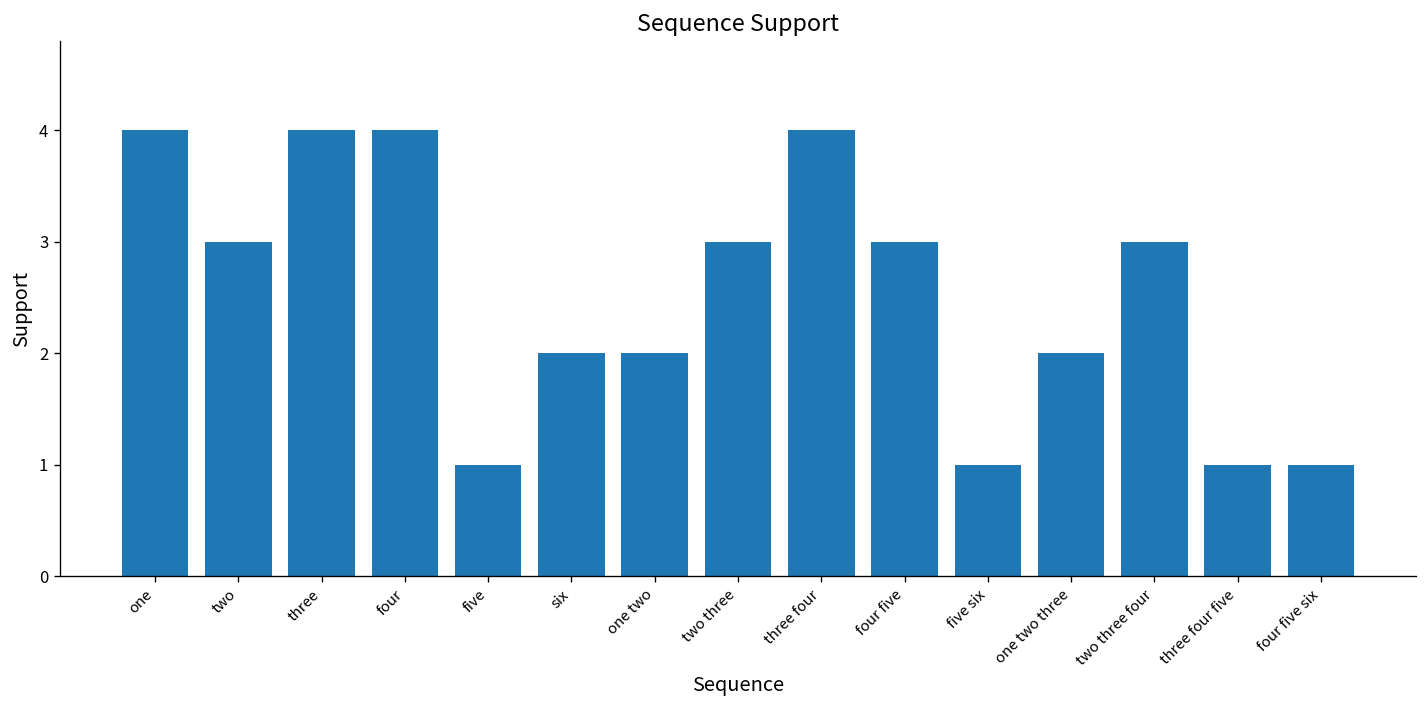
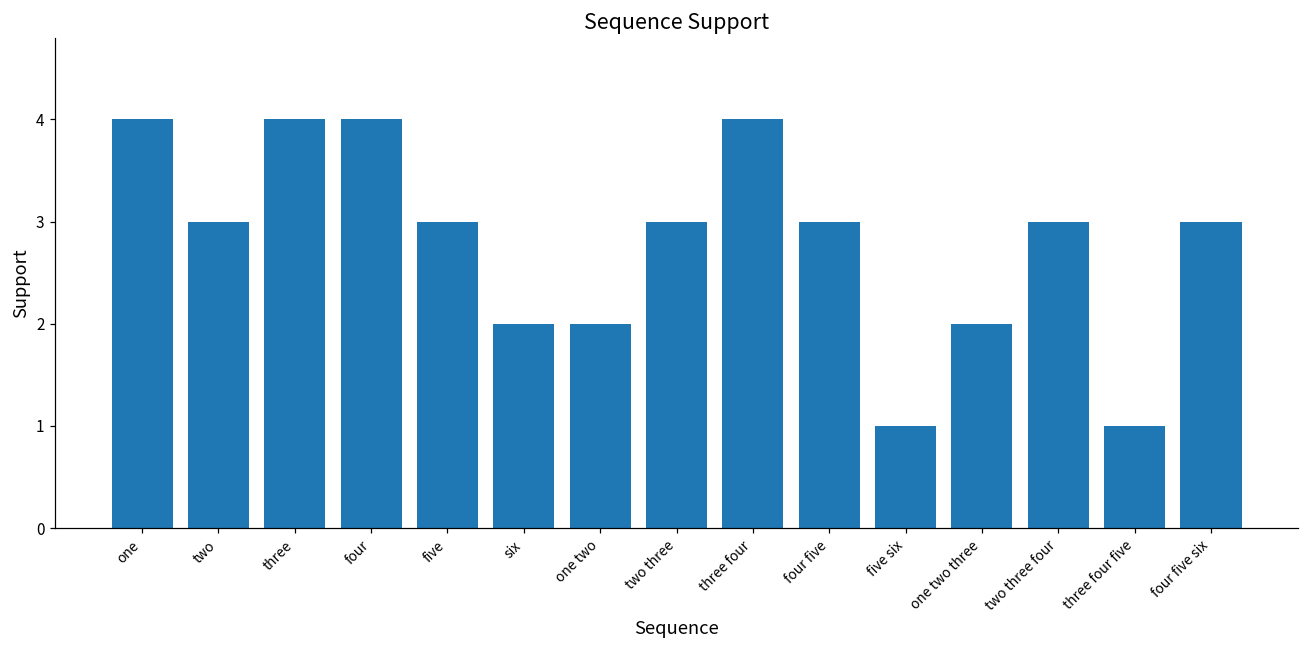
  {
    "one": 4,
    "two": 3,
    "three": 4,
    "four": 4,
-   "five": 1,
+   "five": 3,
    "six": 2,
    "one two": 2,
    "two three": 3,
    "three four": 4,
    "four five": 3,
    "five six": 1,
    "one two three": 2,
    "two three four": 3,
    "three four five": 1,
-   "four five six": 1
+   "four five six": 3
  }
